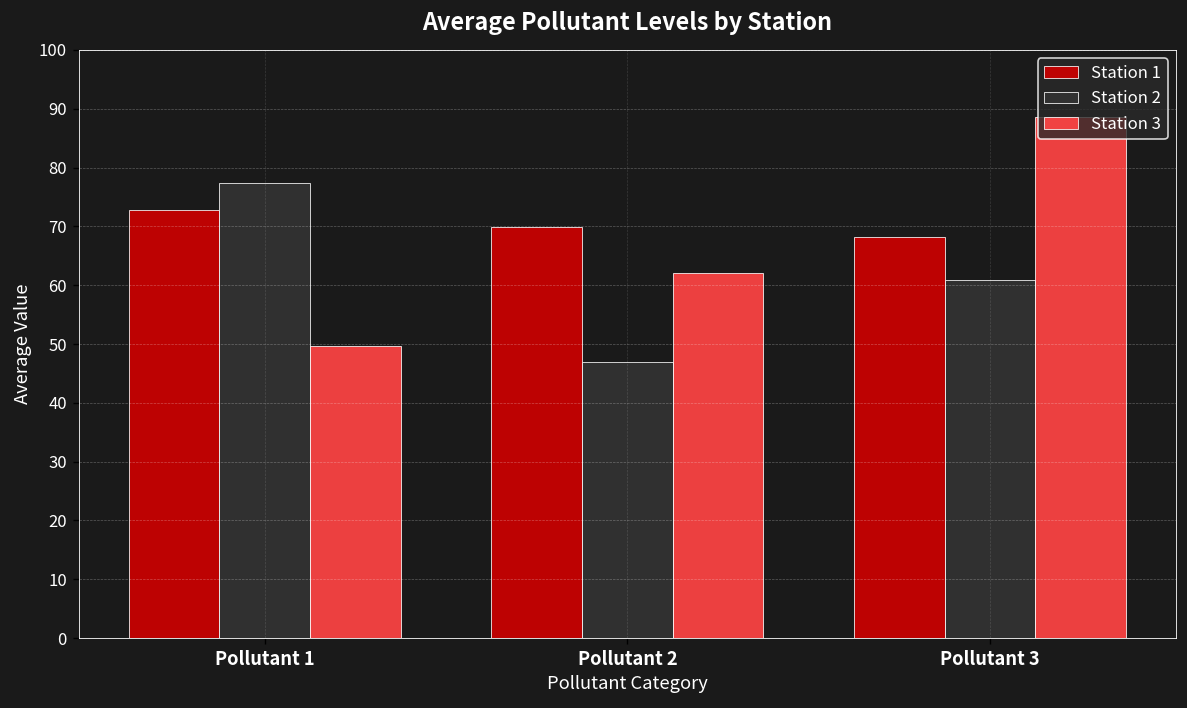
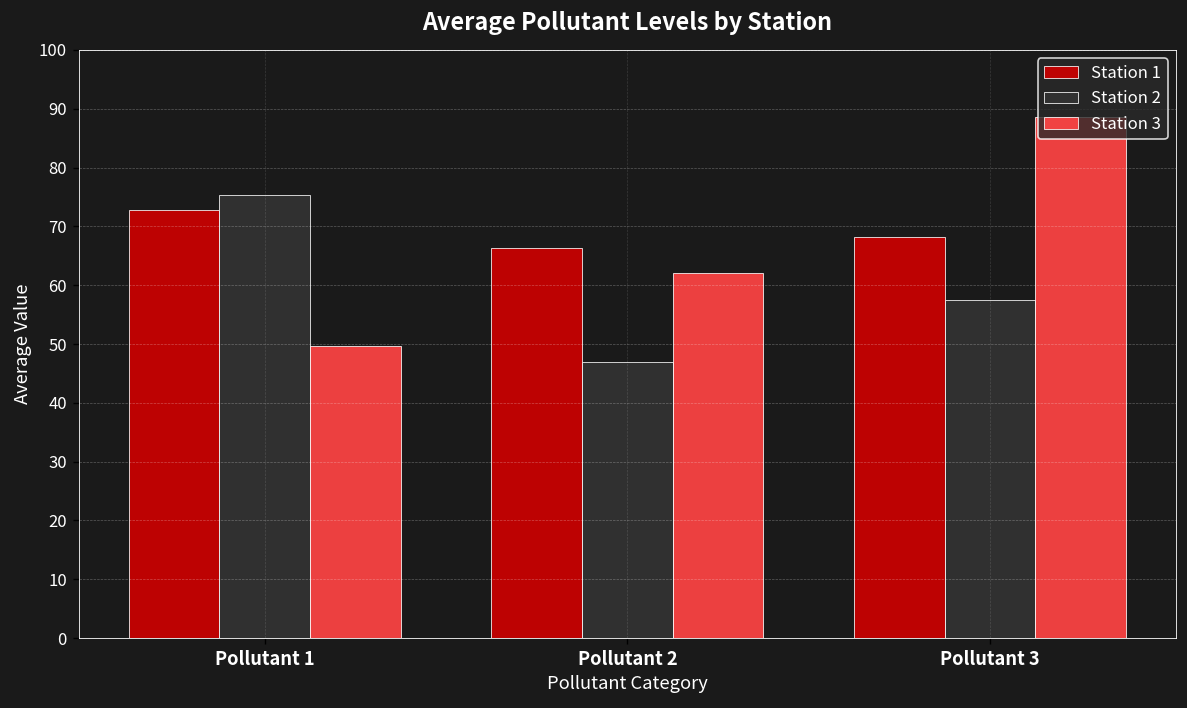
  {
    "Station 1": {
      "Pollutant 1": 73,
-     "Pollutant 2": 70,
+     "Pollutant 2": 66,
      "Pollutant 3": 68
    },
    "Station 2": {
-     "Pollutant 1": 77,
+     "Pollutant 1": 75,
      "Pollutant 2": 47,
-     "Pollutant 3": 61
+     "Pollutant 3": 58
    },
    "Station 3": {
      "Pollutant 1": 50,
      "Pollutant 2": 62
    }
  }
